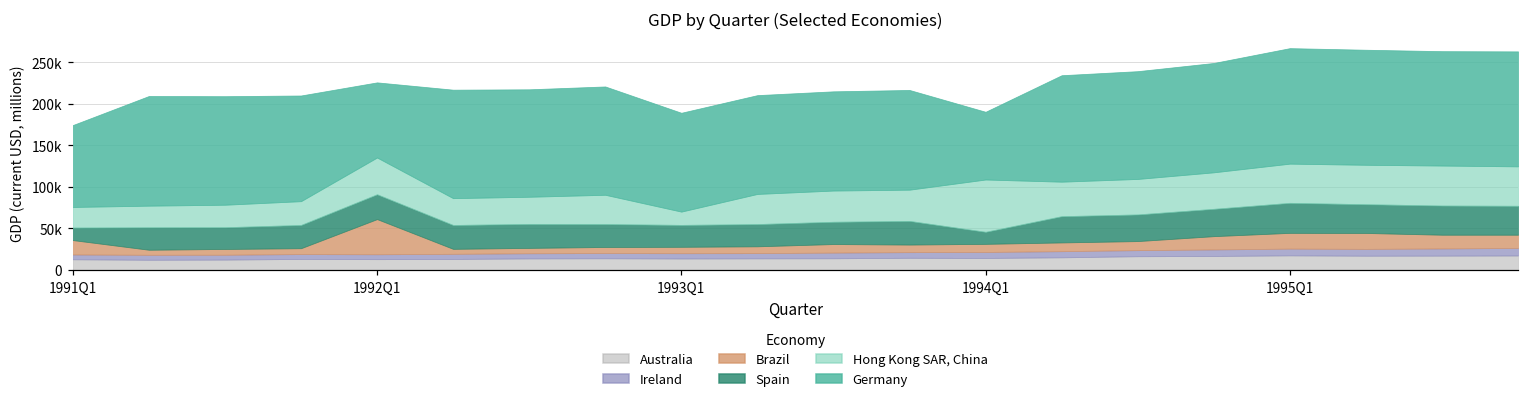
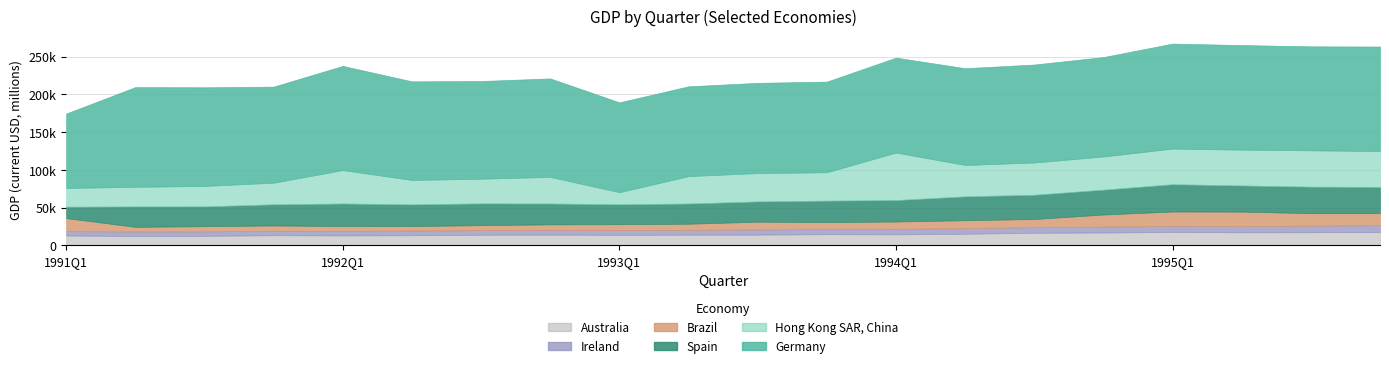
  {
    "Brazil": {
      "1991Q1": 20000,
-     "1992Q1": 40000,
+     "1992Q1": 10000,
      "1993Q1": 10000,
      "1994Q1": 10000,
      "1995Q1": 20000
    },
    "Spain": {
      "1991Q1": 20000,
      "1992Q1": 30000,
      "1993Q1": 30000,
-     "1994Q1": 10000,
+     "1994Q1": 30000,
      "1995Q1": 40000
    },
    "Hong Kong SAR, China": {
      "1991Q1": 20000,
      "1992Q1": 40000,
      "1993Q1": 20000,
      "1994Q1": 60000,
      "1995Q1": 50000
    },
    "Germany": {
      "1991Q1": 100000,
-     "1992Q1": 90000,
+     "1992Q1": 140000,
      "1993Q1": 120000,
-     "1994Q1": 80000,
+     "1994Q1": 130000,
      "1995Q1": 140000
    }
  }
